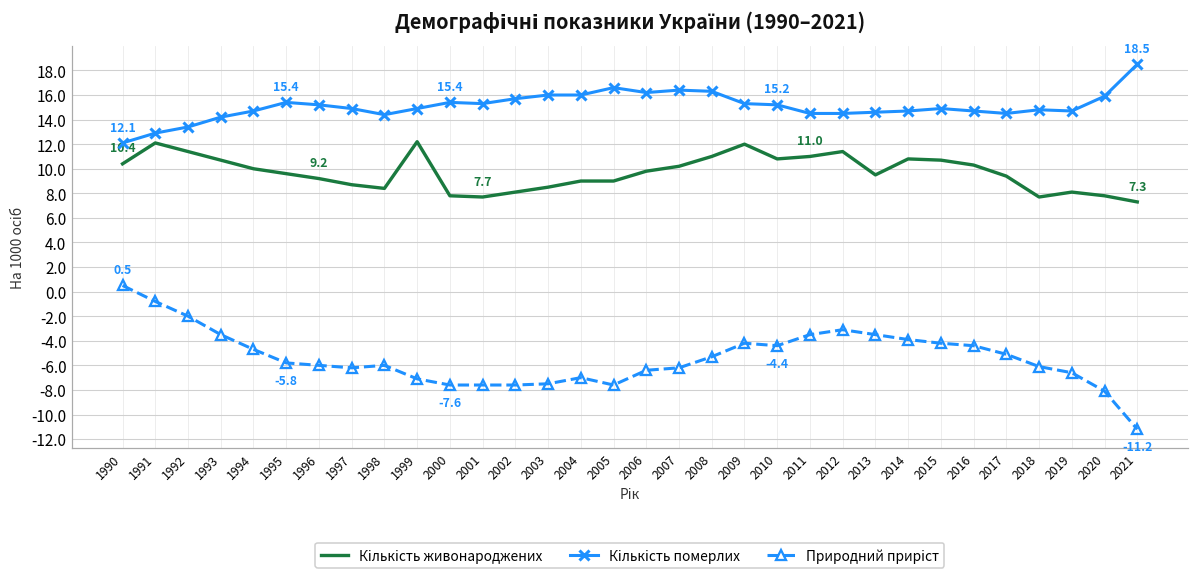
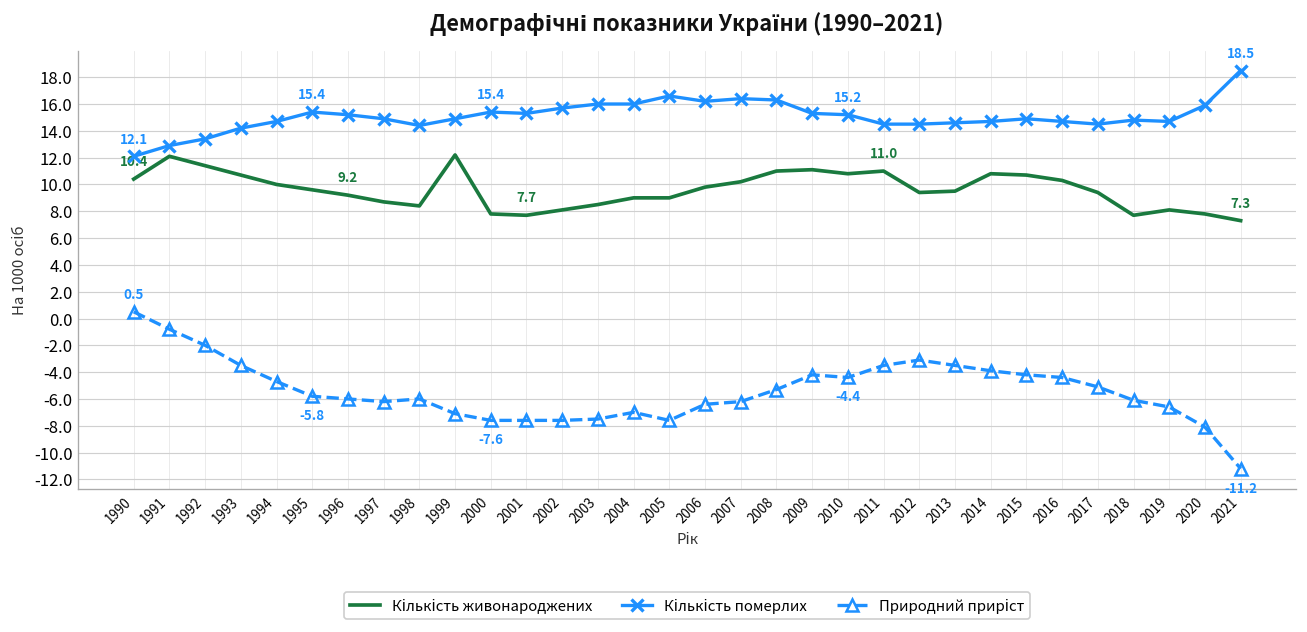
  {
    "Кількість живонароджених": {
      "1992": 11.4,
      "1993": 10.7,
      "1994": 10.0,
      "1995": 9.6,
      "1997": 8.7,
      "1998": 8.4,
      "1999": 12.2,
      "2000": 7.8,
      "2002": 8.1,
      "2003": 8.5,
      "2004": 9.0,
      "2005": 9.0,
      "2006": 9.8,
      "2007": 10.2,
      "2008": 11.0,
-     "2009": 12.0,
+     "2009": 11.1,
      "2010": 10.8,
-     "2012": 11.4,
+     "2012": 9.4,
      "2013": 9.5,
      "2014": 10.8,
      "2015": 10.7,
      "2016": 10.3,
      "2017": 9.4,
      "2018": 7.7,
      "2019": 8.1,
      "2020": 7.8
    }
  }
